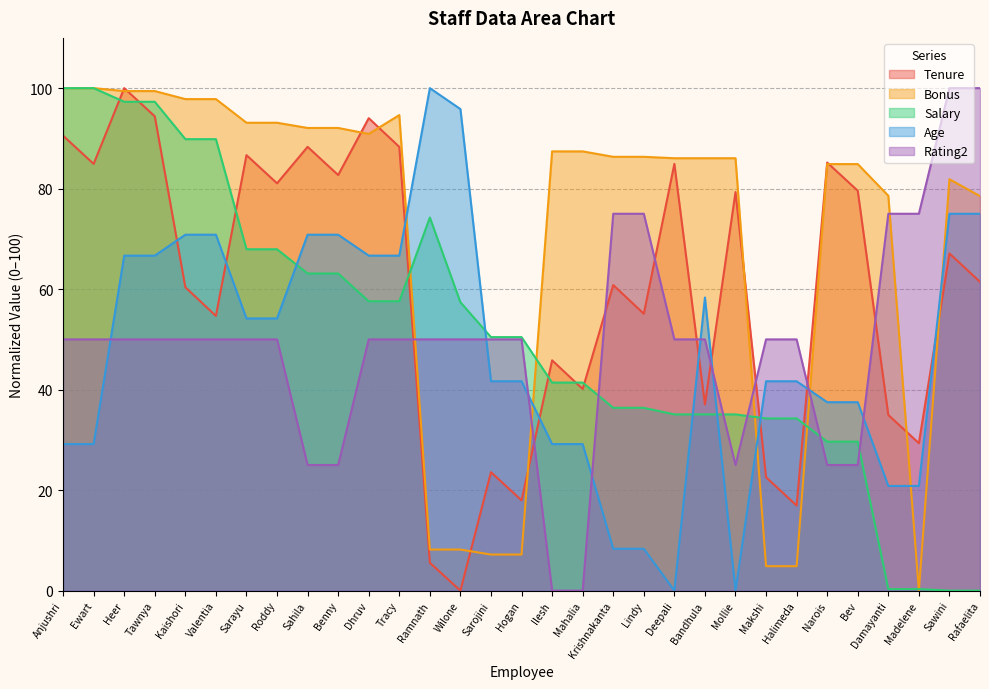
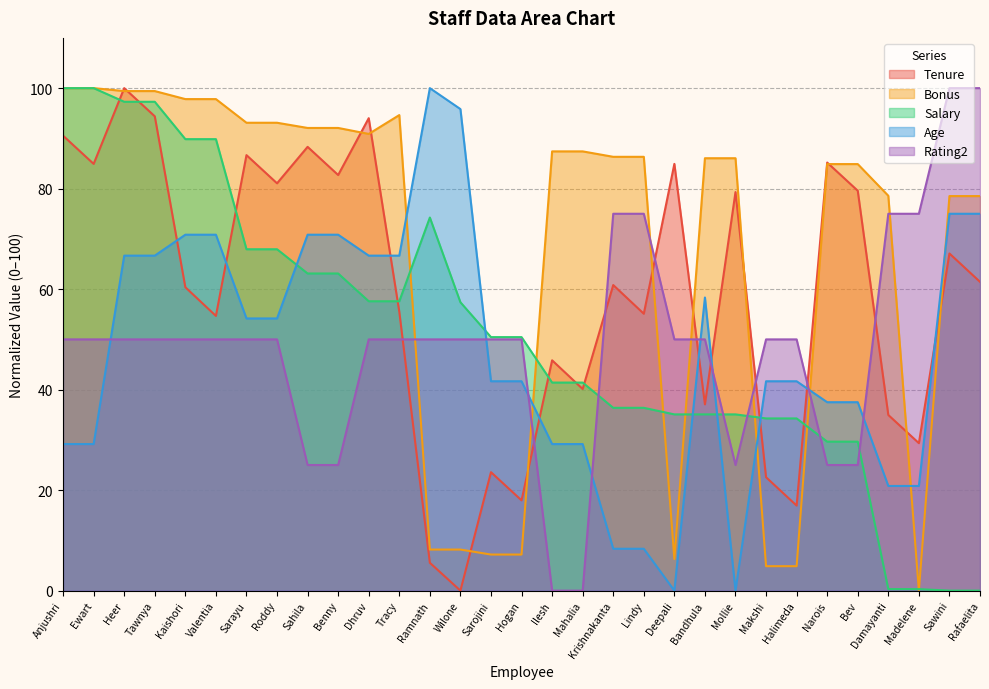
  {
    "Tenure": {
      "Anjushri": 91,
      "Ewart": 85,
      "Heer": 100,
      "Tawnya": 94,
      "Kaishori": 60,
      "Valentia": 55,
      "Sarayu": 87,
      "Roddy": 81,
      "Sahila": 88,
      "Benny": 83,
      "Dhruv": 94,
-     "Tracy": 88,
+     "Tracy": 56,
      "Ramnath": 6,
      "Wilone": 0,
      "Sarojini": 24,
      "Hogan": 18,
      "Ilesh": 46,
      "Mahalia": 40,
      "Krishnakanta": 61,
      "Lindy": 55,
      "Deepali": 85,
      "Bandhula": 37,
      "Mollie": 79,
      "Makshi": 23,
      "Halimeda": 17,
      "Bev": 80,
      "Damayanti": 35,
      "Madelene": 29,
      "Sawini": 67,
      "Rafaelita": 61
    },
    "Bonus": {
      "Heer": 99,
      "Tawnya": 99,
      "Kaishori": 98,
      "Valentia": 98,
      "Sarayu": 93,
      "Roddy": 93,
      "Sahila": 92,
      "Benny": 92,
      "Dhruv": 91,
      "Tracy": 95,
      "Ramnath": 8,
      "Wilone": 8,
      "Sarojini": 7,
      "Hogan": 7,
      "Ilesh": 87,
      "Mahalia": 87,
      "Krishnakanta": 86,
      "Lindy": 86,
-     "Deepali": 86,
+     "Deepali": 6,
      "Bandhula": 86,
      "Mollie": 86,
      "Makshi": 5,
      "Halimeda": 5,
      "Bev": 85,
      "Damayanti": 79,
-     "Sawini": 82,
+     "Sawini": 79,
      "Rafaelita": 79
    },
    "Salary": {
      "Heer": 97,
      "Tawnya": 97,
      "Kaishori": 90,
      "Valentia": 90,
      "Sarayu": 68,
      "Roddy": 68,
      "Sahila": 63,
      "Benny": 63,
      "Dhruv": 58,
      "Tracy": 58,
      "Ramnath": 74,
      "Wilone": 57,
      "Ilesh": 41,
      "Mahalia": 41,
      "Krishnakanta": 36,
      "Lindy": 36,
      "Deepali": 35,
      "Bandhula": 35,
      "Mollie": 35,
      "Makshi": 34,
      "Halimeda": 34,
      "Narois": 30,
      "Bev": 30,
      "Damayanti": 0,
      "Sawini": 0,
      "Rafaelita": 0
    },
    "Age": {
      "Anjushri": 29,
      "Ewart": 29,
      "Heer": 67,
      "Tawnya": 67,
      "Kaishori": 71,
      "Valentia": 71,
      "Sarayu": 54,
      "Roddy": 54,
      "Sahila": 71,
      "Benny": 71,
      "Dhruv": 67,
      "Tracy": 67,
      "Ramnath": 100,
      "Wilone": 96,
      "Sarojini": 42,
      "Hogan": 42,
      "Ilesh": 29,
      "Mahalia": 29,
      "Krishnakanta": 8,
      "Lindy": 8,
      "Deepali": 0,
      "Bandhula": 58,
      "Mollie": 0,
      "Makshi": 42,
      "Halimeda": 42,
      "Narois": 38,
      "Bev": 38,
      "Damayanti": 21,
      "Madelene": 21,
      "Sawini": 75,
      "Rafaelita": 75
    },
    "Rating2": {
      "Anjushri": 50,
      "Ewart": 50,
      "Heer": 50,
      "Tawnya": 50,
      "Kaishori": 50,
      "Valentia": 50,
      "Sarayu": 50,
      "Roddy": 50,
      "Sahila": 25,
      "Benny": 25,
      "Dhruv": 50,
      "Tracy": 50,
      "Ramnath": 50,
      "Wilone": 50,
      "Ilesh": 0,
      "Mahalia": 0,
      "Krishnakanta": 75,
      "Lindy": 75,
      "Deepali": 50,
      "Bandhula": 50,
      "Mollie": 25,
      "Makshi": 50,
      "Halimeda": 50,
      "Narois": 25,
      "Bev": 25,
      "Damayanti": 75,
      "Madelene": 75,
      "Rafaelita": 100
    }
  }
